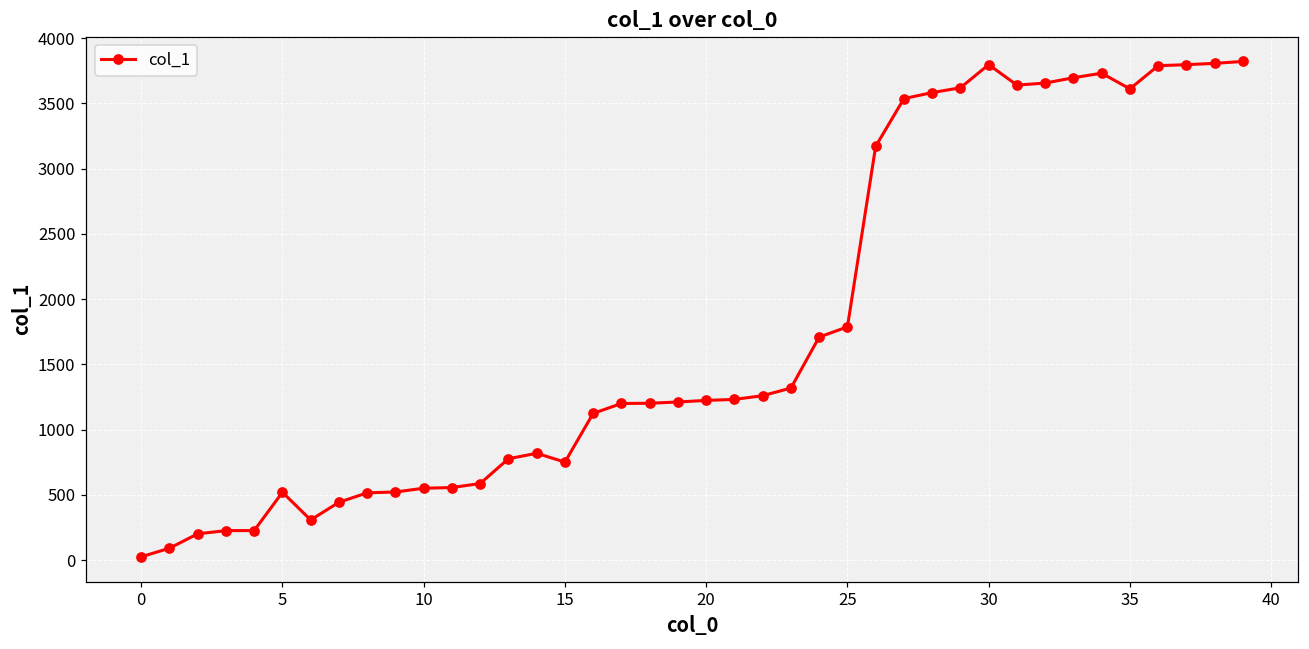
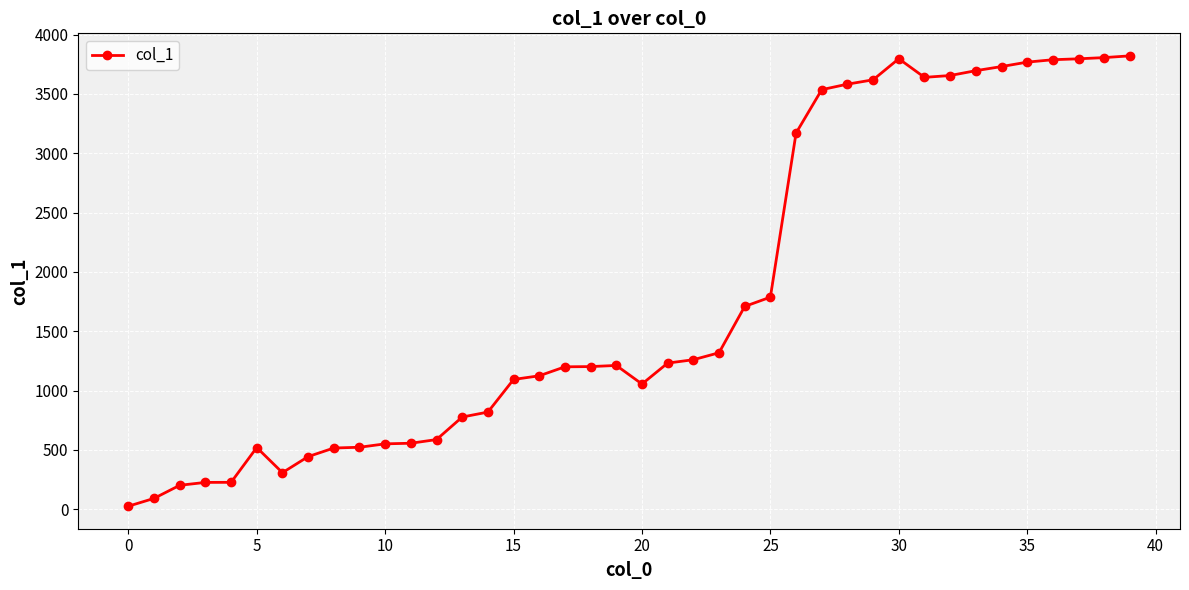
  {
    "0": 30,
    "5": 520,
    "10": 550,
-   "15": 750,
-   "20": 1220,
+   "15": 1090,
+   "20": 1060,
    "25": 1790,
    "30": 3800,
-   "35": 3610
+   "35": 3770
  }
